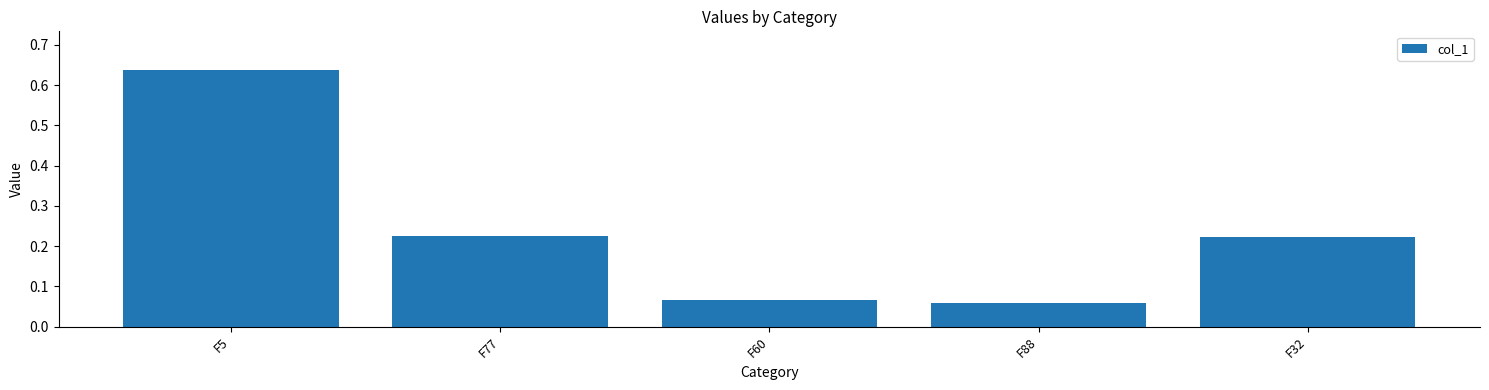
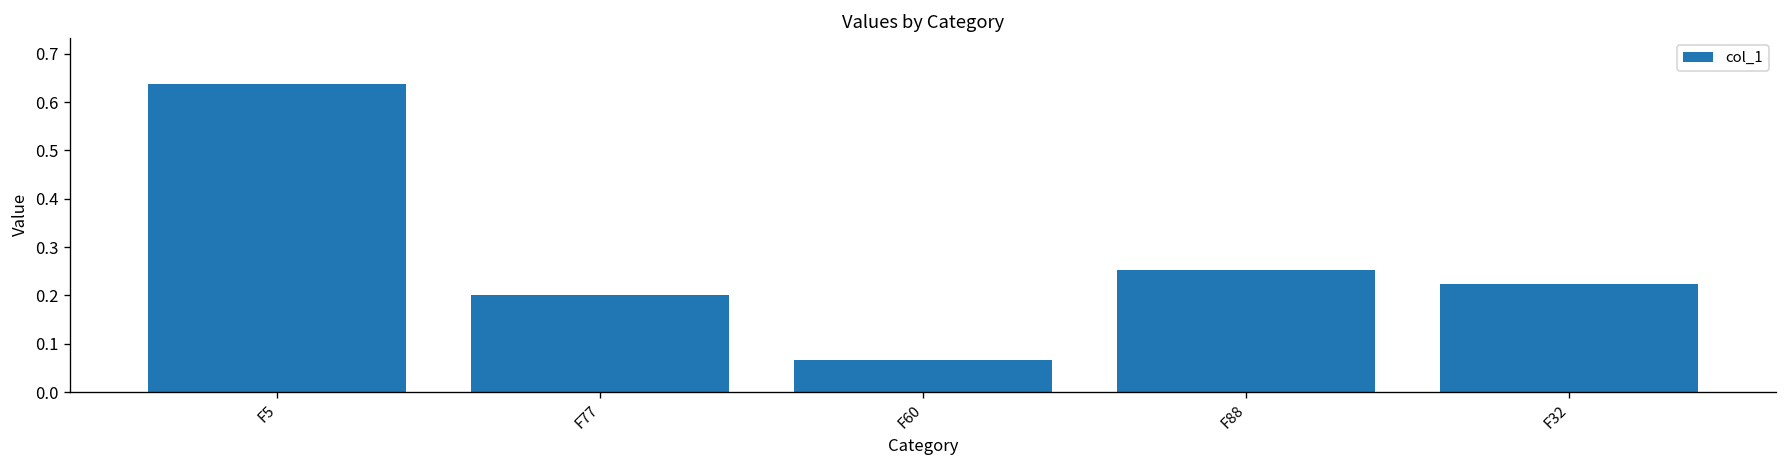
  {
    "F5": 0.64,
-   "F77": 0.22,
+   "F77": 0.20,
    "F60": 0.07,
-   "F88": 0.06,
+   "F88": 0.25,
    "F32": 0.22
  }
